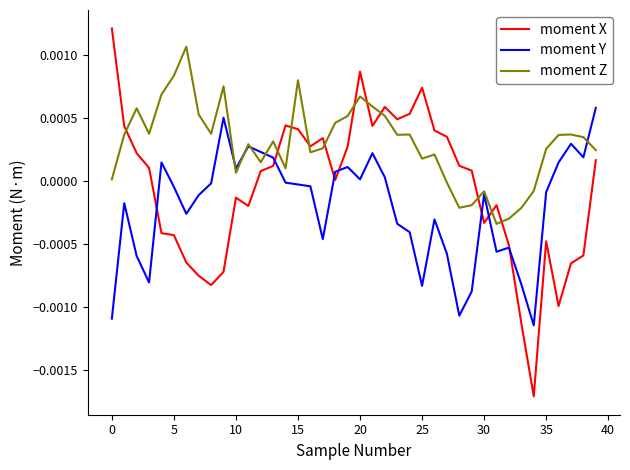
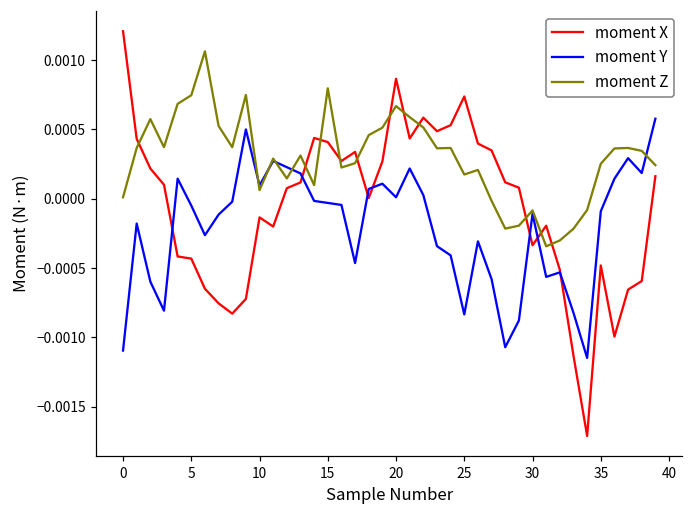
  {
    "moment X": {
      "0": 0.00121,
      "5": -0.00043,
      "10": -0.00013,
      "15": 0.00041,
      "20": 0.00087,
      "25": 0.00074,
      "30": -0.00034,
      "35": -0.00048
    },
    "moment Y": {
      "0": -0.00110,
      "5": -0.00005,
      "10": 0.00010,
      "15": -0.00003,
      "20": 0.00001,
      "25": -0.00083,
      "30": -0.00011,
      "35": -0.00009
    },
    "moment Z": {
      "0": 0.00001,
-     "5": 0.00083,
+     "5": 0.00075,
      "10": 0.00006,
      "15": 0.00080,
      "20": 0.00067,
      "25": 0.00018,
      "30": -0.00008,
      "35": 0.00025
    }
  }
